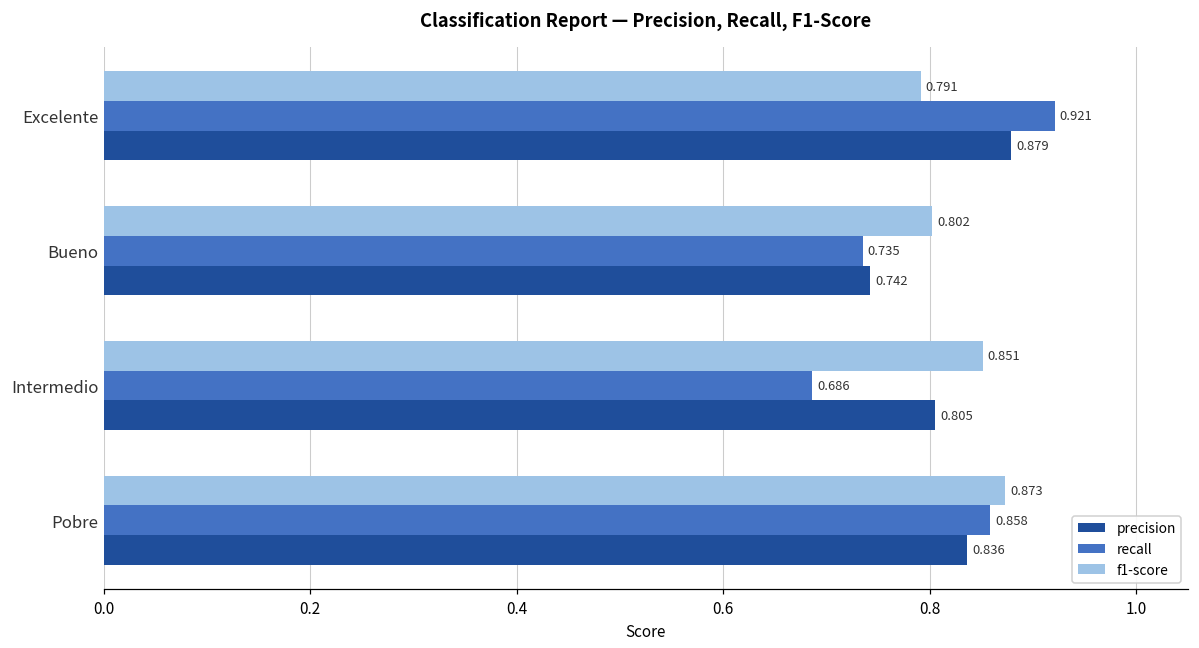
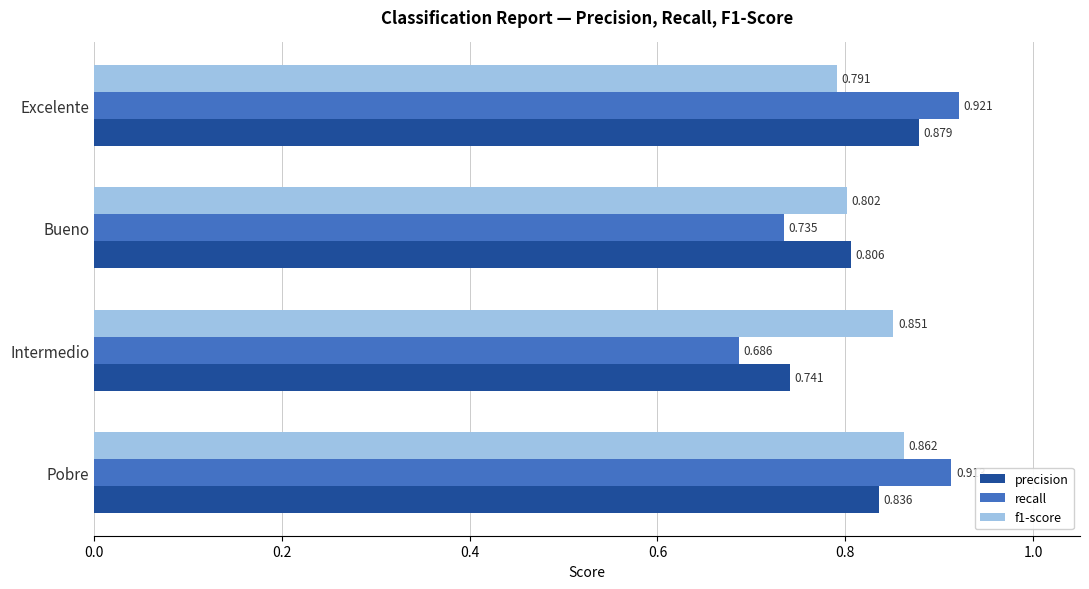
  {
    "precision": {
      "Excelente": 0.879,
-     "Bueno": 0.742,
-     "Intermedio": 0.805,
+     "Bueno": 0.806,
+     "Intermedio": 0.741,
      "Pobre": 0.836
    },
    "recall": {
-     "Pobre": 0.86
+     "Pobre": 0.91
    },
    "f1-score": {
      "Excelente": 0.791,
      "Bueno": 0.802,
      "Intermedio": 0.851,
-     "Pobre": 0.873
+     "Pobre": 0.862
    }
  }
